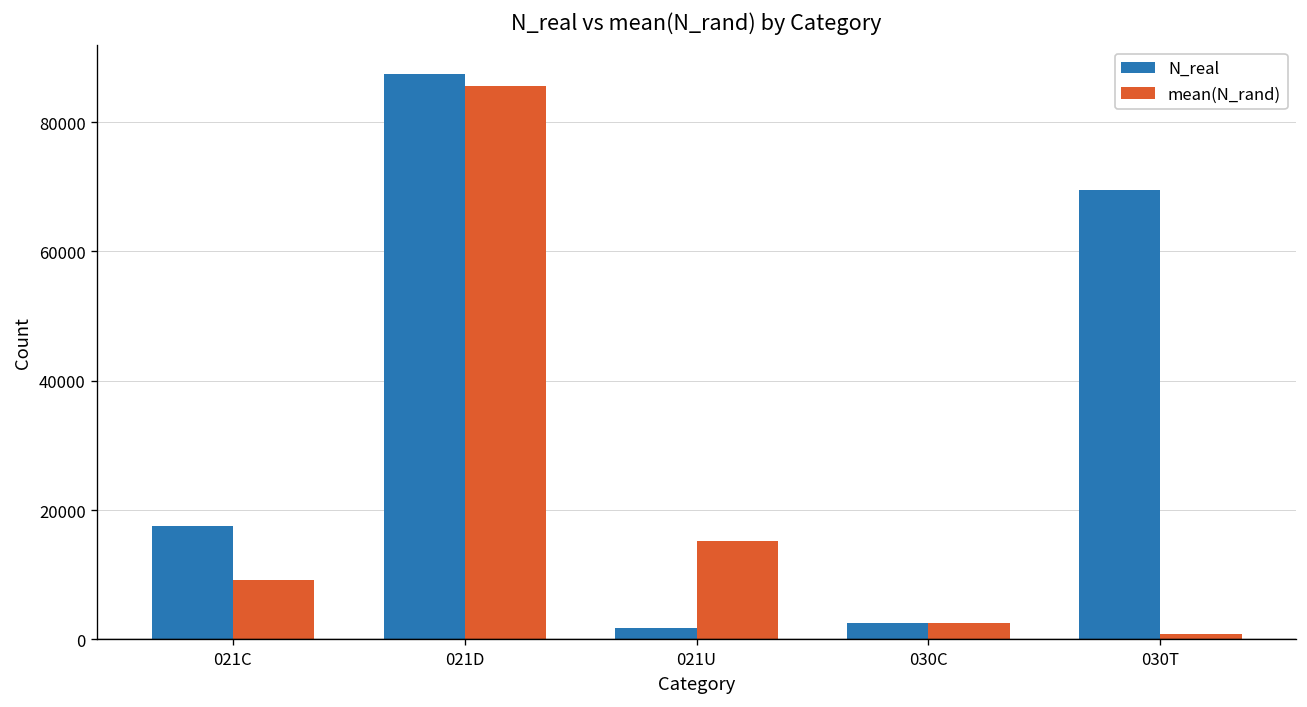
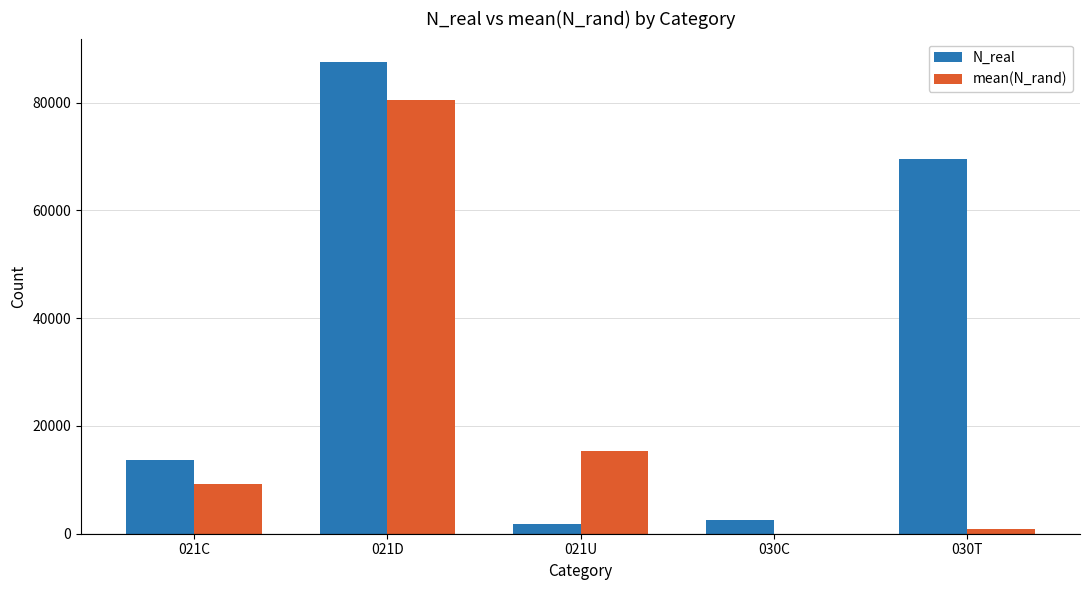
  {
    "N_real": {
-     "021C": 18000,
+     "021C": 14000,
      "021D": 87000,
      "021U": 2000,
      "030C": 3000,
      "030T": 69000
    },
    "mean(N_rand)": {
      "021C": 9000,
-     "021D": 86000,
+     "021D": 80000,
      "021U": 15000,
-     "030C": 3000,
+     "030C": 0,
      "030T": 1000
    }
  }
